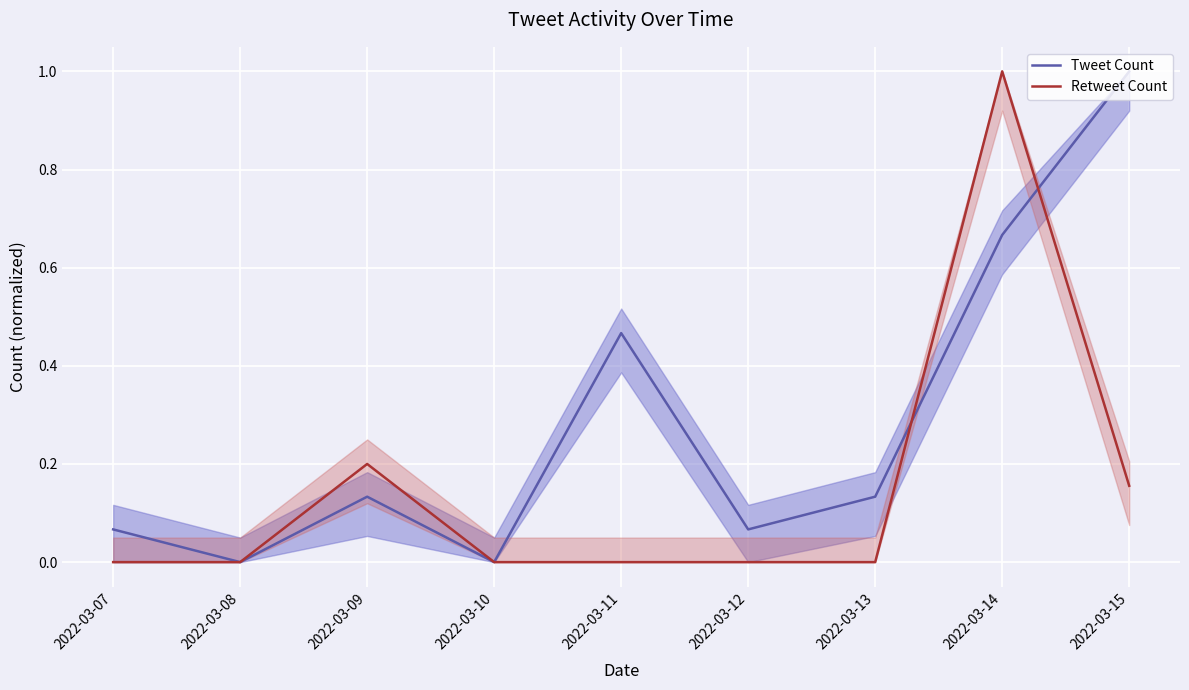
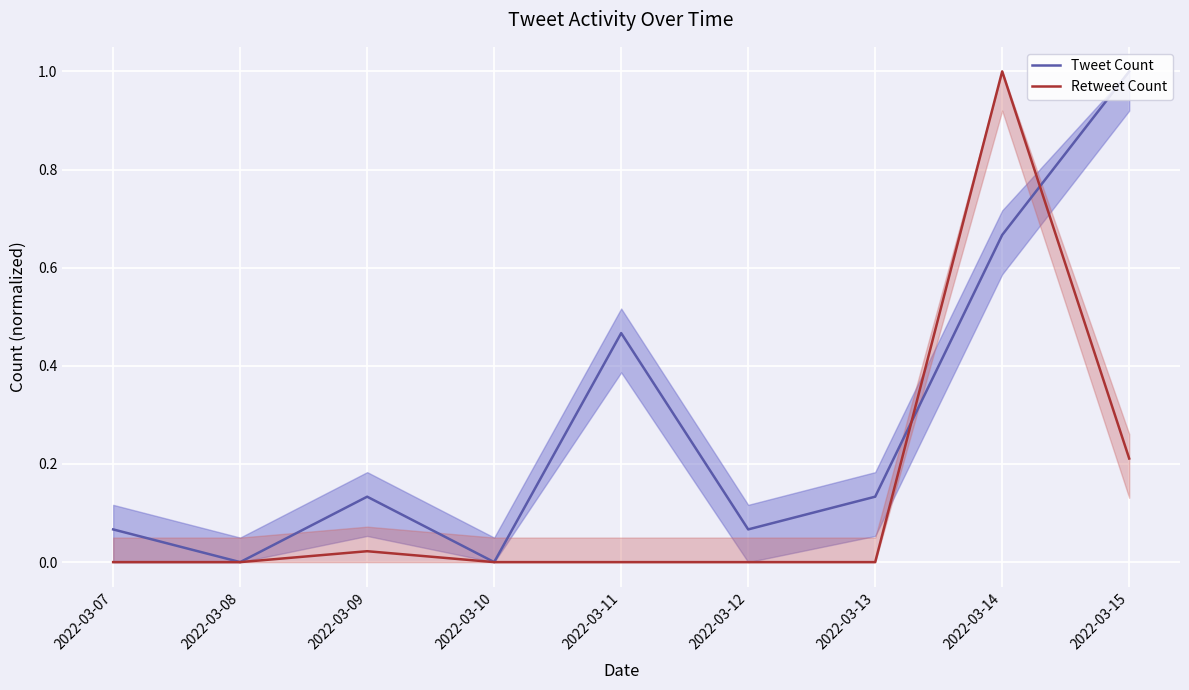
  {
    "Retweet Count": {
      "2022-03-07": 0.00,
-     "2022-03-09": 0.20,
+     "2022-03-09": 0.02,
      "2022-03-11": 0.00,
      "2022-03-12": 0.00,
      "2022-03-13": 0.00,
-     "2022-03-15": 0.16
+     "2022-03-15": 0.21
    }
  }
